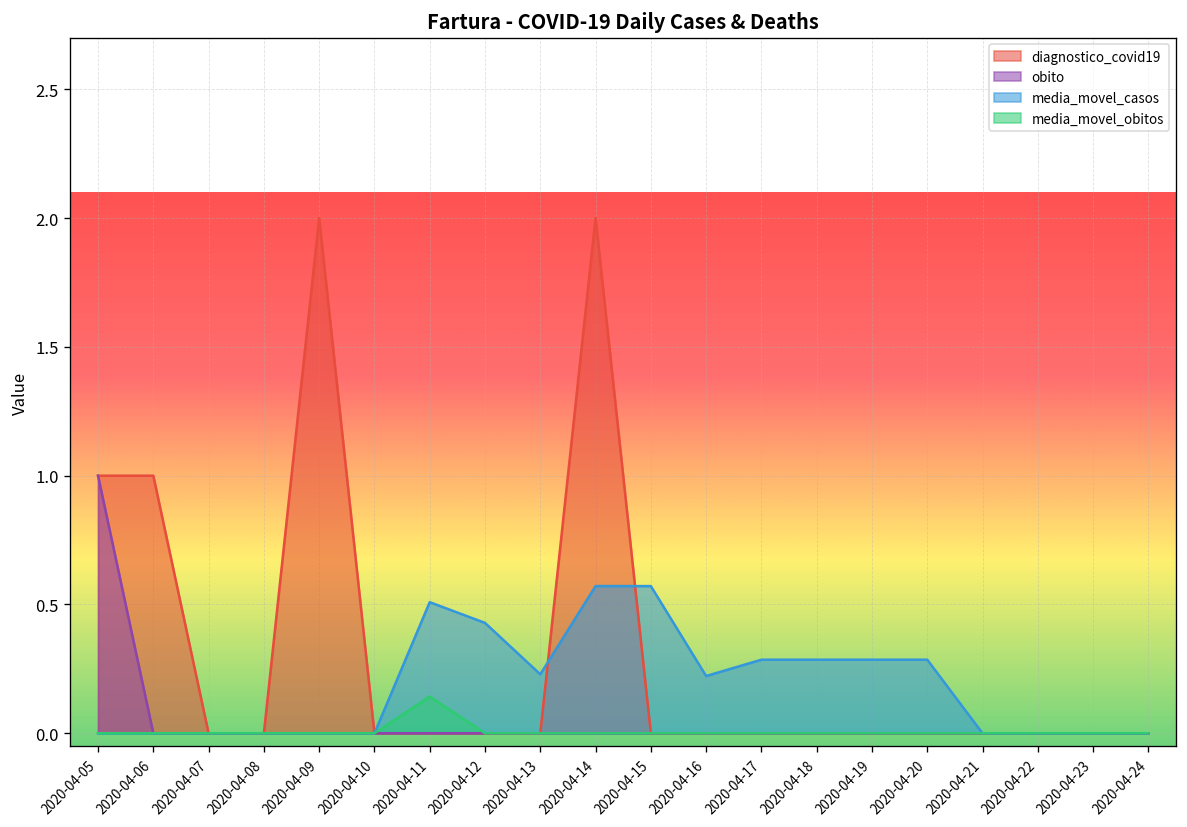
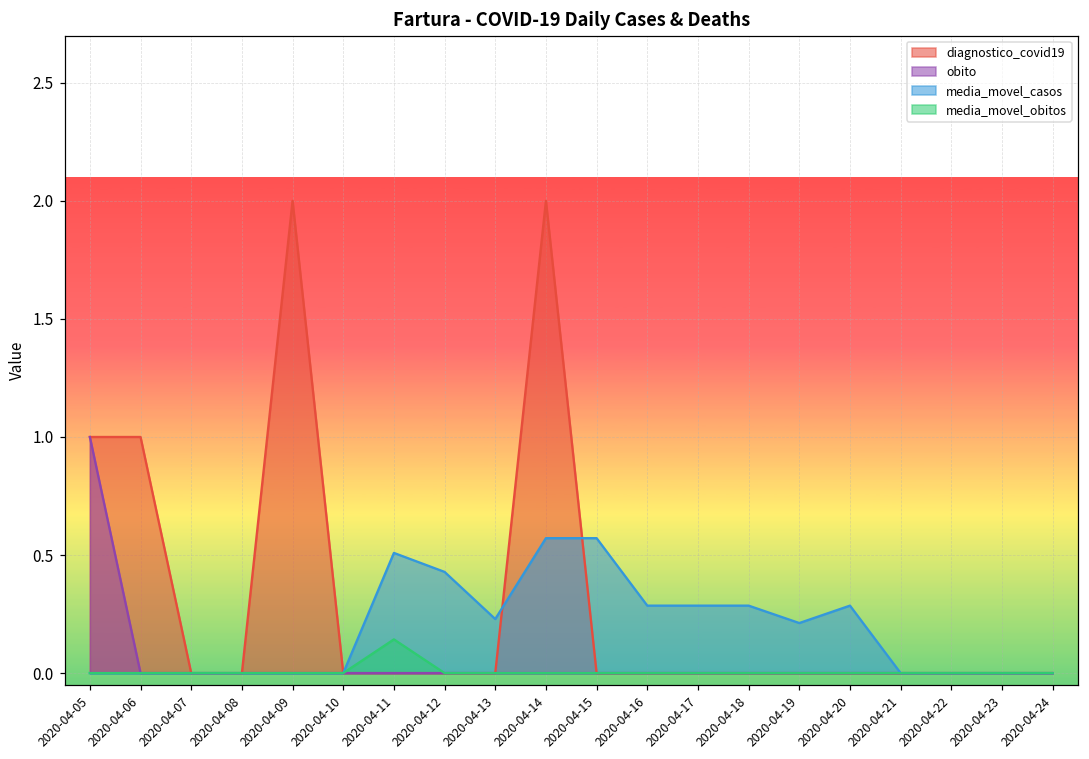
  {
    "diagnostico_covid19": {
      "2020-04-06": 1.00,
      "2020-04-09": 2.00,
      "2020-04-14": 2.00
    },
    "media_movel_casos": {
      "2020-04-11": 0.51,
      "2020-04-12": 0.43,
      "2020-04-13": 0.23,
      "2020-04-14": 0.57,
      "2020-04-15": 0.57,
-     "2020-04-16": 0.22,
+     "2020-04-16": 0.29,
      "2020-04-17": 0.29,
      "2020-04-18": 0.29,
-     "2020-04-19": 0.29,
+     "2020-04-19": 0.21,
      "2020-04-20": 0.29
    },
    "media_movel_obitos": {
      "2020-04-11": 0.14
    }
  }
